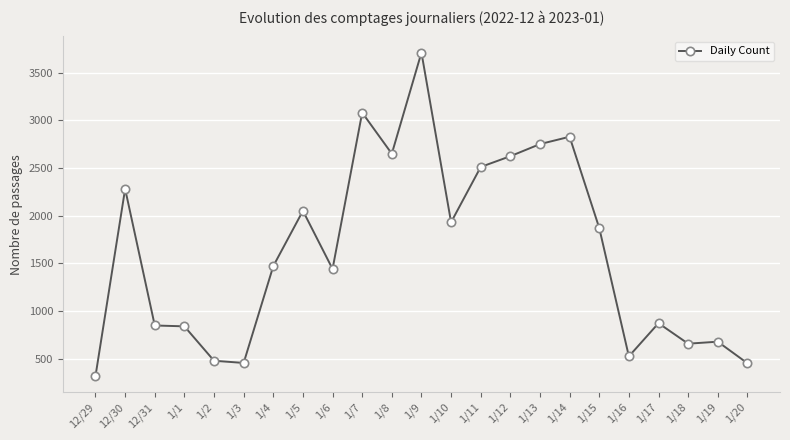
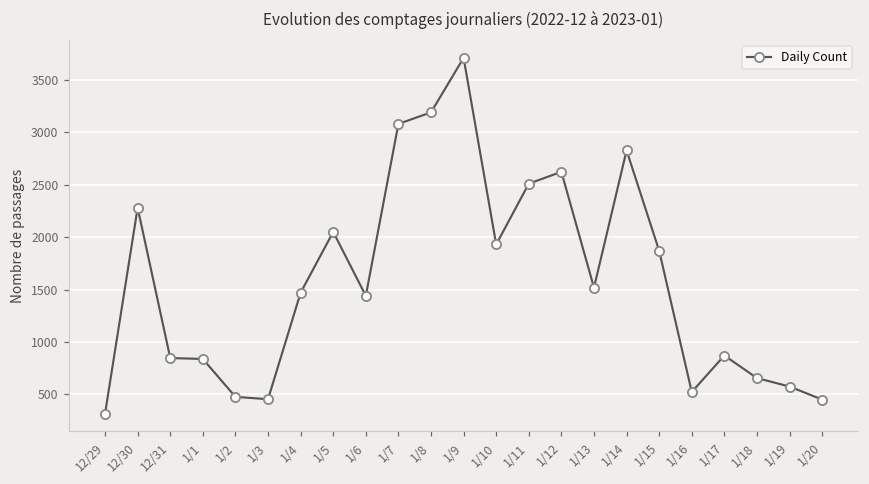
  {
    "12/29": 300,
    "12/30": 2300,
    "12/31": 800,
    "1/1": 800,
    "1/2": 500,
    "1/3": 500,
    "1/4": 1500,
    "1/5": 2100,
    "1/6": 1400,
    "1/7": 3100,
-   "1/8": 2600,
+   "1/8": 3200,
    "1/9": 3700,
    "1/10": 1900,
    "1/11": 2500,
    "1/12": 2600,
-   "1/13": 2800,
+   "1/13": 1500,
    "1/14": 2800,
    "1/15": 1900,
    "1/16": 500,
    "1/17": 900,
    "1/18": 700,
-   "1/19": 700,
+   "1/19": 600,
    "1/20": 500
  }
